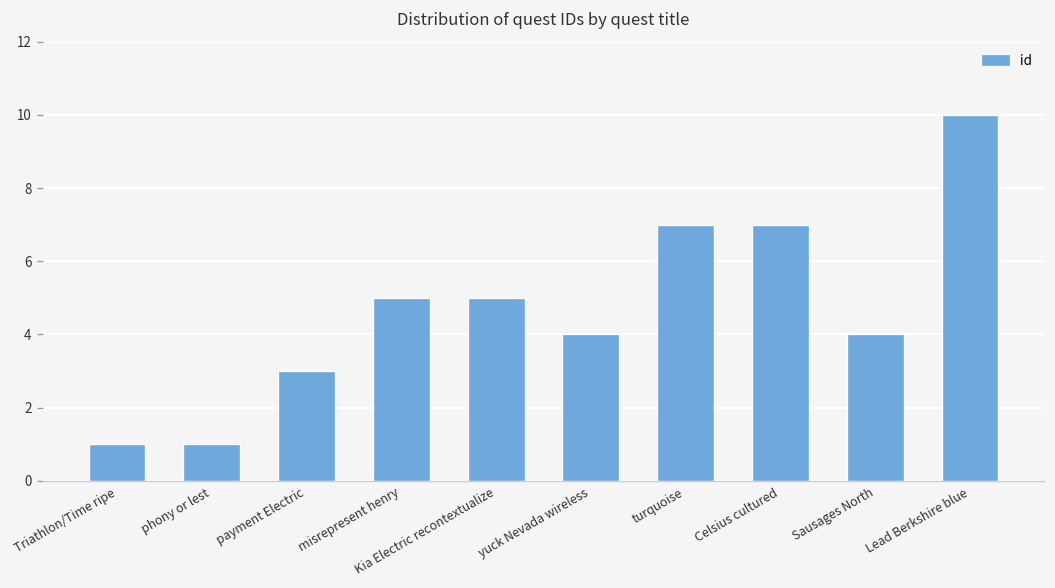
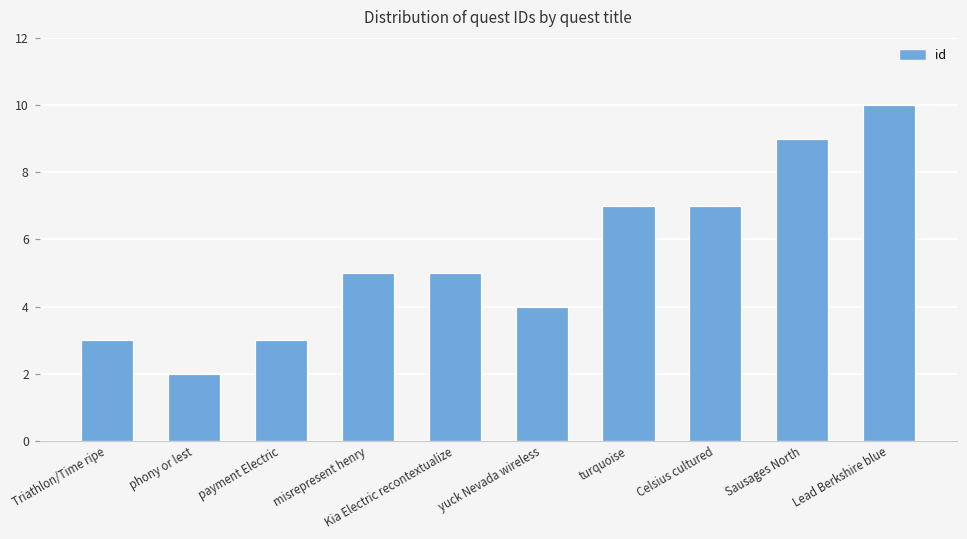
  {
-   "Triathlon/Time ripe": 1,
-   "phony or lest": 1,
+   "Triathlon/Time ripe": 3,
+   "phony or lest": 2,
    "payment Electric": 3,
    "misrepresent henry": 5,
    "Kia Electric recontextualize": 5,
    "yuck Nevada wireless": 4,
    "turquoise": 7,
    "Celsius cultured": 7,
-   "Sausages North": 4,
+   "Sausages North": 9,
    "Lead Berkshire blue": 10
  }
